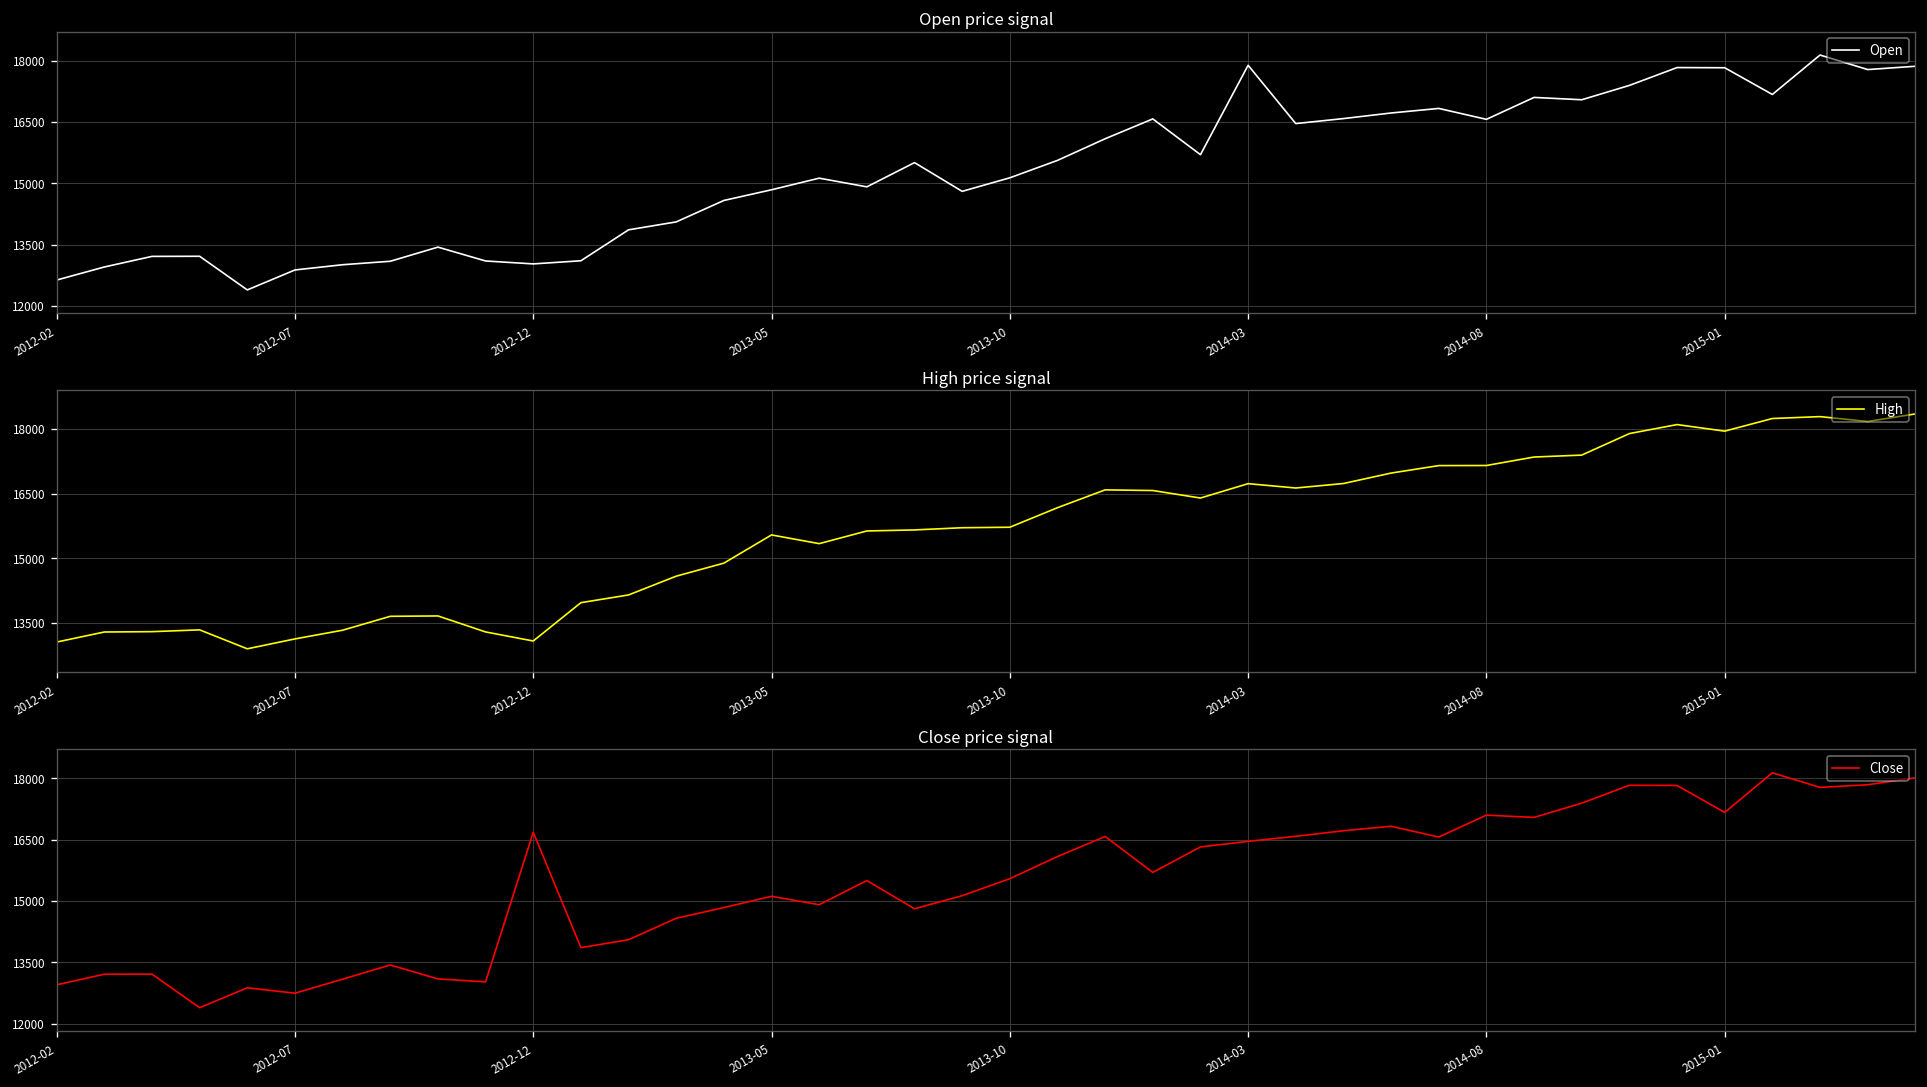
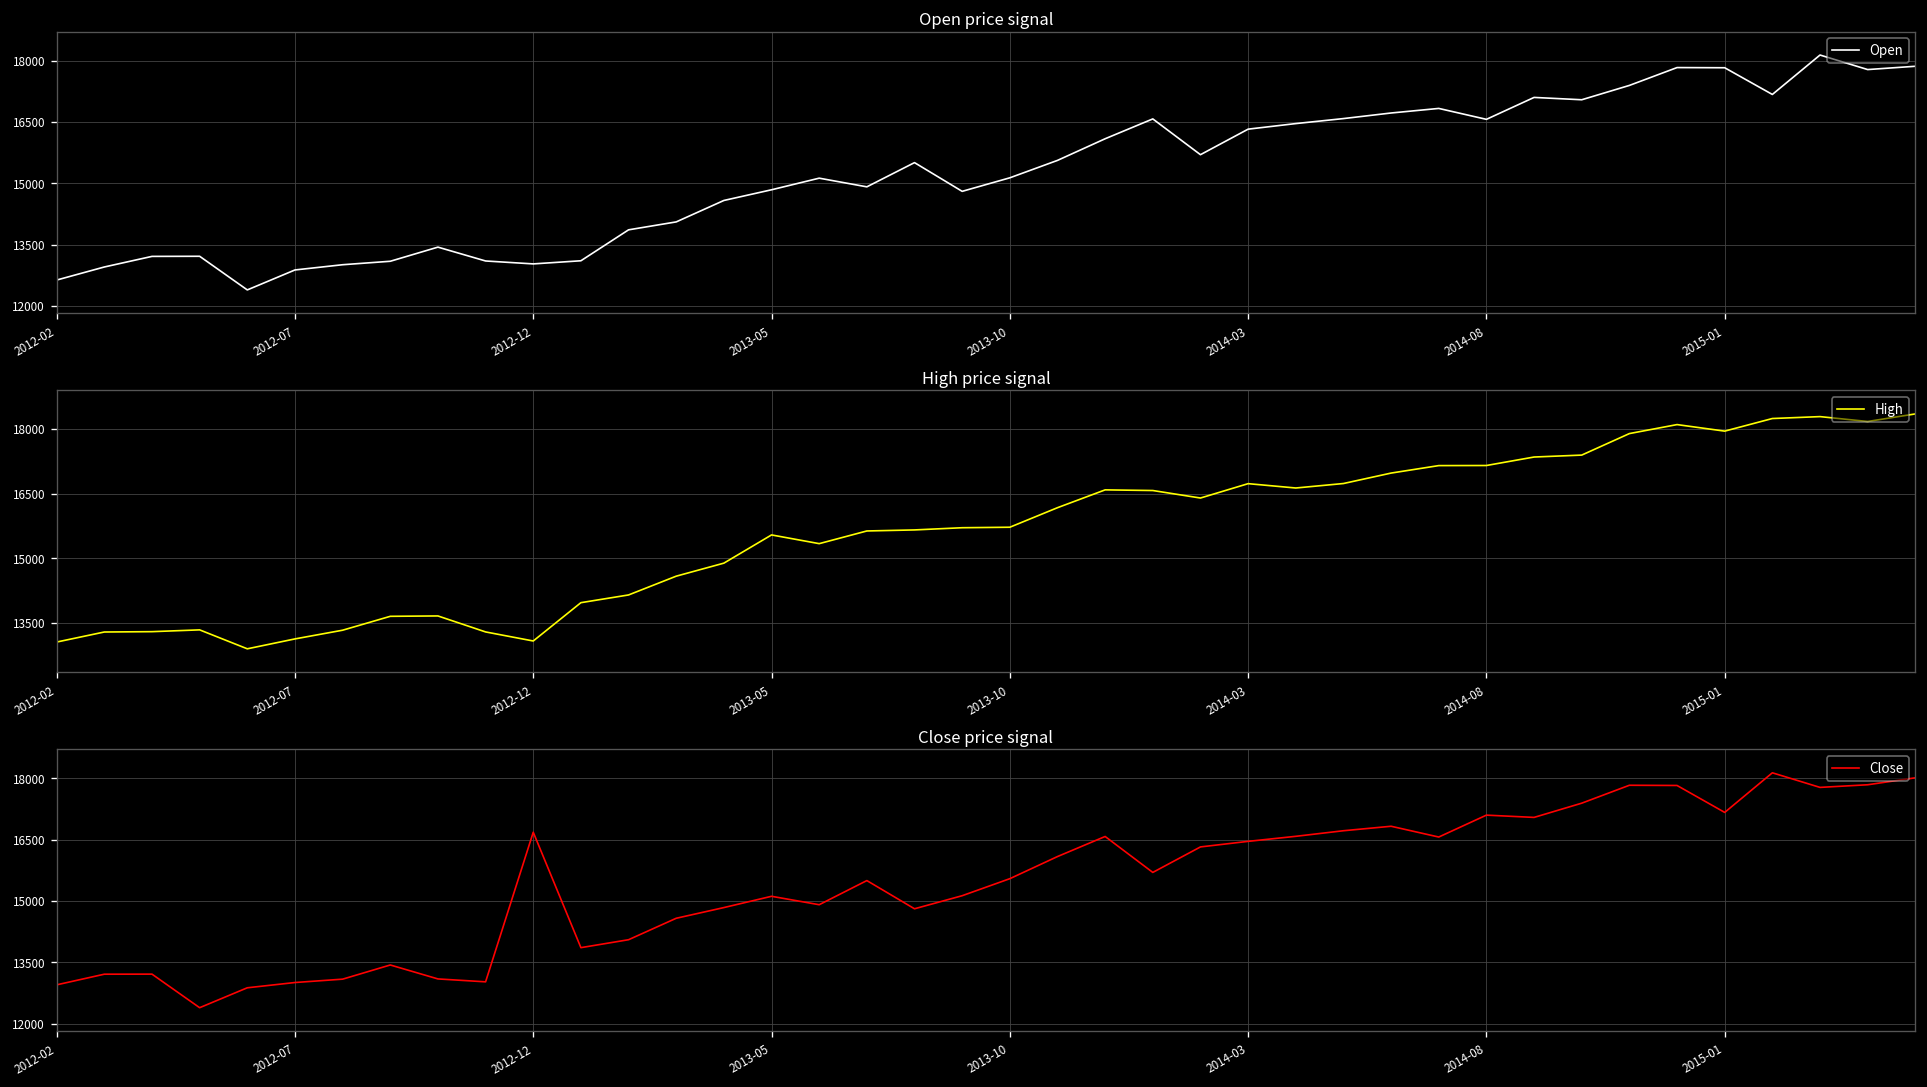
  {
    "Open price signal": {
      "2012-02": 12600,
      "2012-07": 12900,
      "2012-12": 13000,
      "2013-05": 14800,
      "2013-10": 15100,
-     "2014-03": 17900,
+     "2014-03": 16300,
      "2014-08": 16600,
      "2015-01": 17800
    },
    "High price signal": {
      "2012-02": 13100,
      "2012-07": 13100,
      "2012-12": 13100,
      "2013-05": 15500,
      "2013-10": 15700,
      "2014-03": 16700,
      "2014-08": 17200,
      "2015-01": 18000
    },
    "Close price signal": {
      "2012-02": 13000,
-     "2012-07": 12700,
+     "2012-07": 13000,
      "2012-12": 16700,
      "2013-05": 15100,
      "2013-10": 15500,
      "2014-03": 16500,
      "2014-08": 17100,
      "2015-01": 17200
    }
  }
